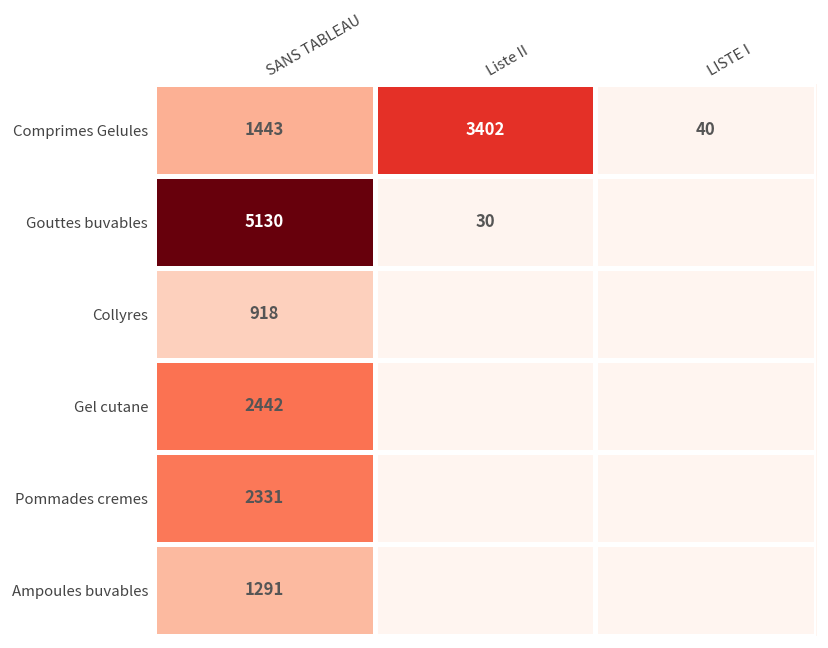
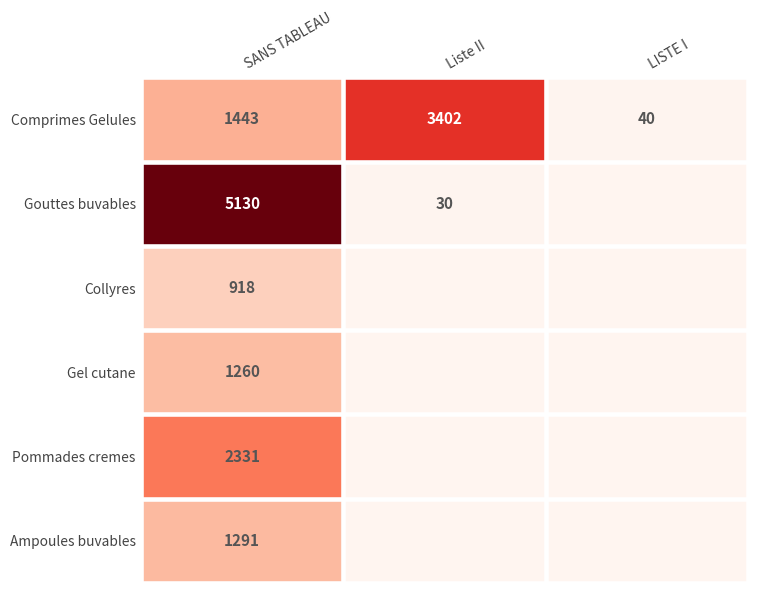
  {
    "Comprimes Gelules": {
      "SANS TABLEAU": 1443,
      "Liste II": 3402,
      "LISTE I": 40
    },
    "Gouttes buvables": {
      "SANS TABLEAU": 5130,
      "Liste II": 30
    },
    "Collyres": {
      "SANS TABLEAU": 918
    },
    "Gel cutane": {
-     "SANS TABLEAU": 2442
+     "SANS TABLEAU": 1260
    },
    "Pommades cremes": {
      "SANS TABLEAU": 2331
    },
    "Ampoules buvables": {
      "SANS TABLEAU": 1291
    }
  }
